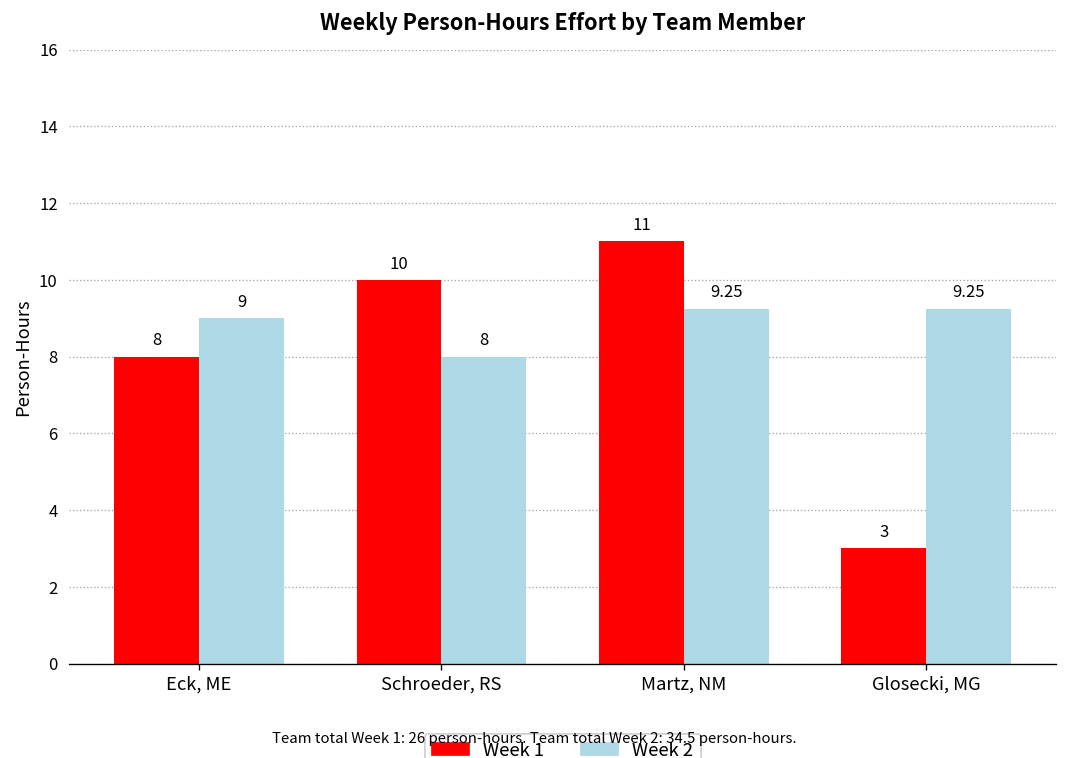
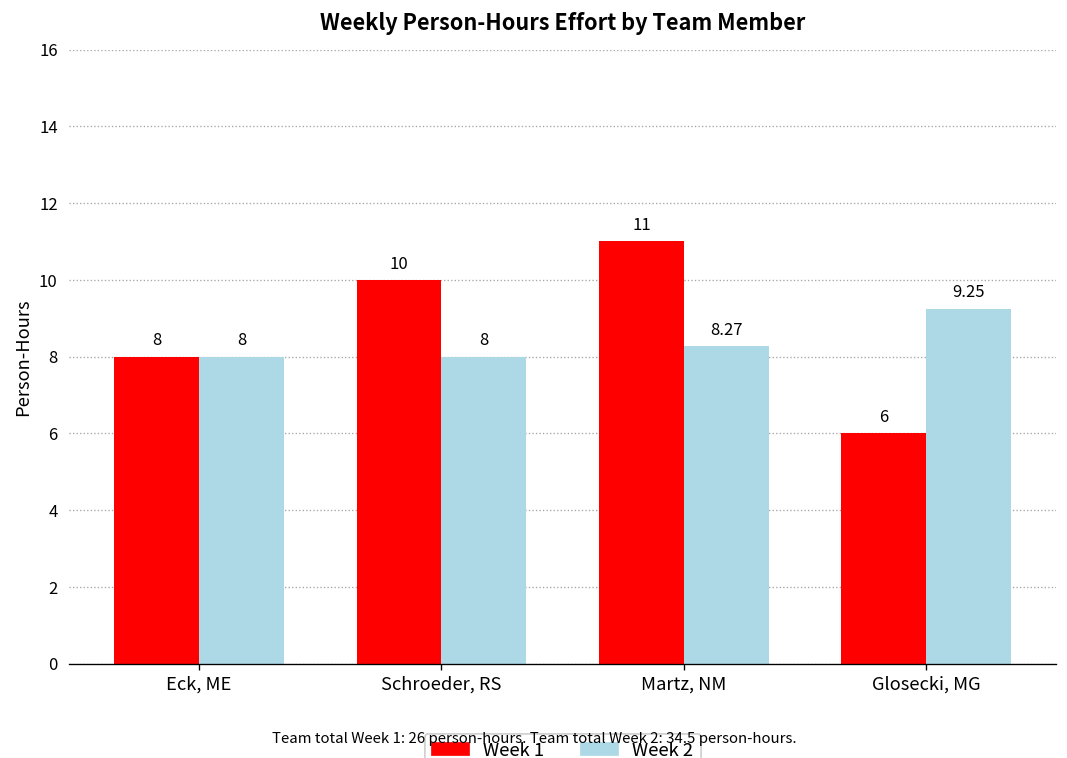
  {
    "Week 1": {
      "Eck, ME": 8,
      "Schroeder, RS": 10,
      "Martz, NM": 11,
-     "Glosecki, MG": 3
+     "Glosecki, MG": 6
    },
    "Week 2": {
-     "Eck, ME": 9,
+     "Eck, ME": 8,
      "Schroeder, RS": 8,
-     "Martz, NM": 9.25,
+     "Martz, NM": 8.27,
      "Glosecki, MG": 9.25
    }
  }
